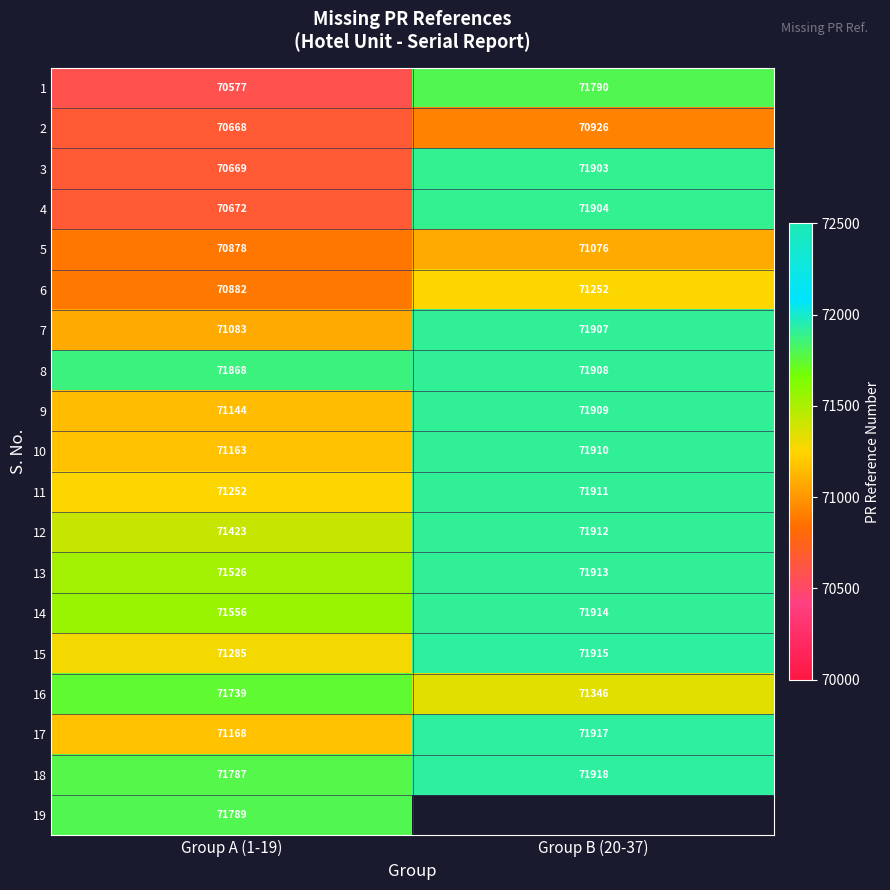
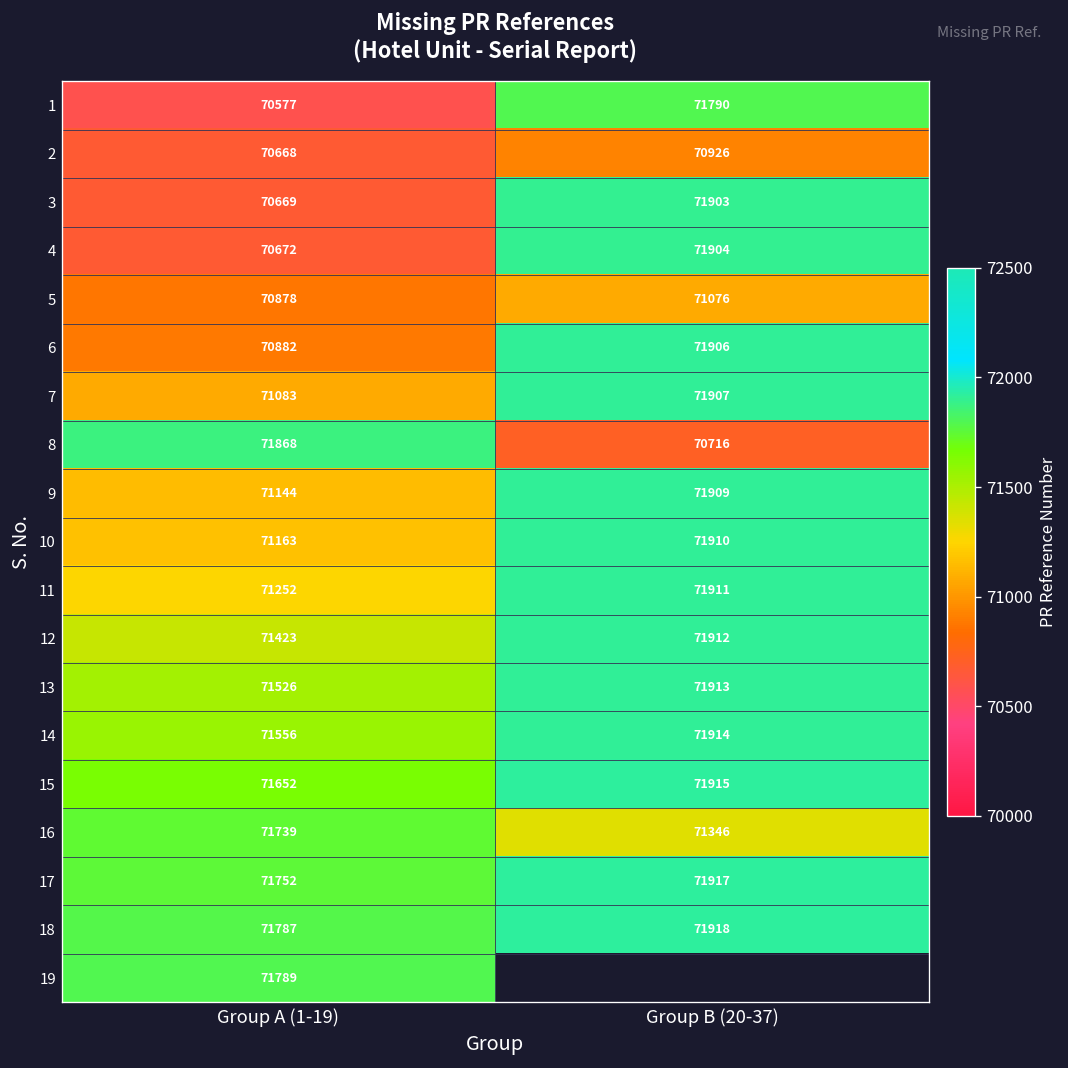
  {
    "1": {
      "Group A (1-19)": 70577,
      "Group B (20-37)": 71790
    },
    "2": {
      "Group A (1-19)": 70668,
      "Group B (20-37)": 70926
    },
    "3": {
      "Group A (1-19)": 70669,
      "Group B (20-37)": 71903
    },
    "4": {
      "Group A (1-19)": 70672,
      "Group B (20-37)": 71904
    },
    "5": {
      "Group A (1-19)": 70878,
      "Group B (20-37)": 71076
    },
    "6": {
      "Group A (1-19)": 70882,
-     "Group B (20-37)": 71252
+     "Group B (20-37)": 71906
    },
    "7": {
      "Group A (1-19)": 71083,
      "Group B (20-37)": 71907
    },
    "8": {
      "Group A (1-19)": 71868,
-     "Group B (20-37)": 71908
+     "Group B (20-37)": 70716
    },
    "9": {
      "Group A (1-19)": 71144,
      "Group B (20-37)": 71909
    },
    "10": {
      "Group A (1-19)": 71163,
      "Group B (20-37)": 71910
    },
    "11": {
      "Group A (1-19)": 71252,
      "Group B (20-37)": 71911
    },
    "12": {
      "Group A (1-19)": 71423,
      "Group B (20-37)": 71912
    },
    "13": {
      "Group A (1-19)": 71526,
      "Group B (20-37)": 71913
    },
    "14": {
      "Group A (1-19)": 71556,
      "Group B (20-37)": 71914
    },
    "15": {
-     "Group A (1-19)": 71285,
+     "Group A (1-19)": 71652,
      "Group B (20-37)": 71915
    },
    "16": {
      "Group A (1-19)": 71739,
      "Group B (20-37)": 71346
    },
    "17": {
-     "Group A (1-19)": 71168,
+     "Group A (1-19)": 71752,
      "Group B (20-37)": 71917
    },
    "18": {
      "Group A (1-19)": 71787,
      "Group B (20-37)": 71918
    },
    "19": {
      "Group A (1-19)": 71789
    }
  }
